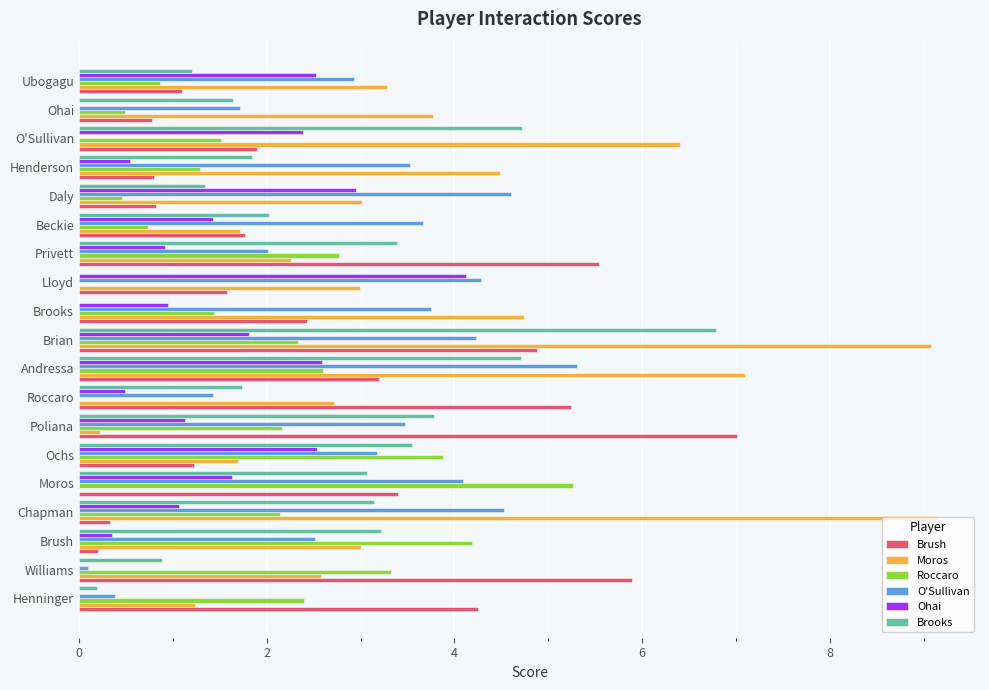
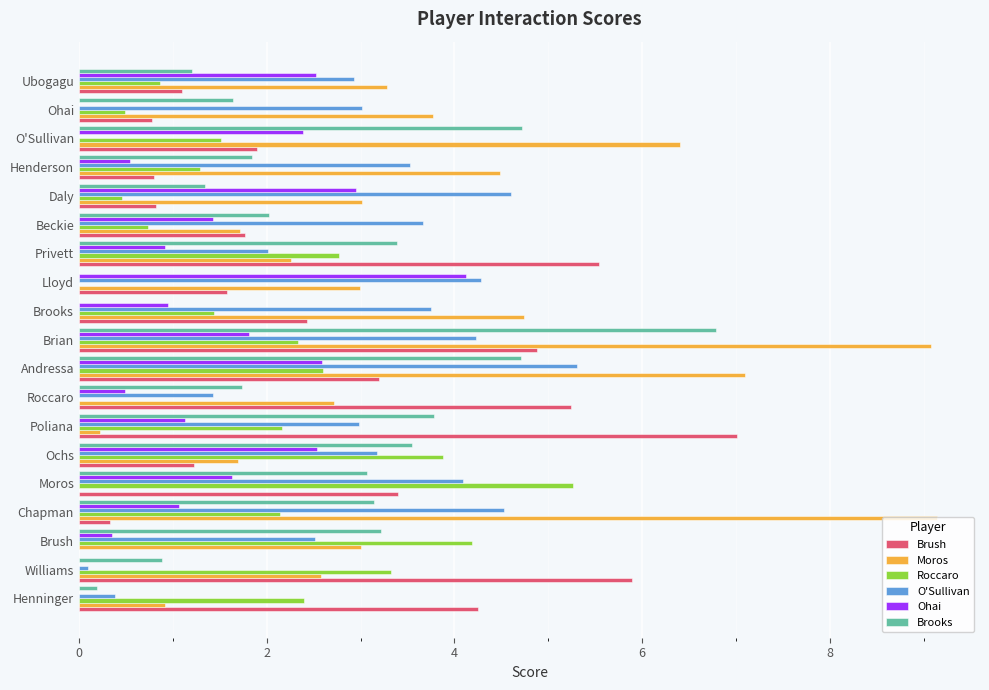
  {
    "Brush": {
      "Ubogagu": 1.1,
      "Ohai": 0.8,
      "O'Sullivan": 1.9,
      "Henderson": 0.8,
      "Daly": 0.8,
      "Beckie": 1.8,
      "Privett": 5.5,
      "Lloyd": 1.6,
      "Brooks": 2.4,
      "Brian": 4.9,
      "Andressa": 3.2,
      "Roccaro": 5.2,
      "Poliana": 7.0,
      "Ochs": 1.2,
      "Moros": 3.4,
      "Chapman": 0.3,
-     "Brush": 0.2,
+     "Brush": 0.0,
      "Williams": 5.9,
      "Henninger": 4.3
    },
    "Moros": {
      "Ubogagu": 3.3,
      "Ohai": 3.8,
      "O'Sullivan": 6.4,
      "Henderson": 4.5,
      "Daly": 3.0,
      "Beckie": 1.7,
      "Privett": 2.3,
      "Lloyd": 3.0,
      "Brooks": 4.7,
      "Brian": 9.1,
      "Andressa": 7.1,
      "Roccaro": 2.7,
      "Poliana": 0.2,
      "Ochs": 1.7,
      "Moros": 0.0,
      "Brush": 3.0,
      "Williams": 2.6,
-     "Henninger": 1.2
+     "Henninger": 0.9
    },
    "Roccaro": {
      "Ubogagu": 0.9,
      "Ohai": 0.5,
      "O'Sullivan": 1.5,
      "Henderson": 1.3,
      "Daly": 0.5,
      "Beckie": 0.7,
      "Privett": 2.8,
      "Lloyd": 0.0,
      "Brooks": 1.4,
      "Brian": 2.3,
      "Andressa": 2.6,
      "Roccaro": 0.0,
      "Poliana": 2.2,
      "Ochs": 3.9,
      "Moros": 5.3,
      "Chapman": 2.1,
      "Brush": 4.2,
      "Williams": 3.3,
      "Henninger": 2.4
    },
    "O'Sullivan": {
      "Ubogagu": 2.9,
-     "Ohai": 1.7,
+     "Ohai": 3.0,
      "O'Sullivan": 0.0,
      "Henderson": 3.5,
      "Daly": 4.6,
      "Beckie": 3.7,
      "Privett": 2.0,
      "Lloyd": 4.3,
      "Brooks": 3.8,
      "Brian": 4.2,
      "Andressa": 5.3,
      "Roccaro": 1.4,
-     "Poliana": 3.5,
+     "Poliana": 3.0,
      "Ochs": 3.2,
      "Moros": 4.1,
      "Chapman": 4.5,
      "Brush": 2.5,
      "Williams": 0.1,
      "Henninger": 0.4
    },
    "Ohai": {
      "Ubogagu": 2.5,
      "Ohai": 0.0,
      "O'Sullivan": 2.4,
      "Henderson": 0.5,
      "Daly": 2.9,
      "Beckie": 1.4,
      "Privett": 0.9,
      "Lloyd": 4.1,
      "Brooks": 1.0,
      "Brian": 1.8,
      "Andressa": 2.6,
      "Roccaro": 0.5,
      "Poliana": 1.1,
      "Ochs": 2.5,
      "Moros": 1.6,
      "Chapman": 1.1,
      "Brush": 0.4,
      "Williams": 0.0,
      "Henninger": 0.0
    },
    "Brooks": {
      "Ubogagu": 1.2,
      "Ohai": 1.6,
      "O'Sullivan": 4.7,
      "Henderson": 1.8,
      "Daly": 1.3,
      "Beckie": 2.0,
      "Privett": 3.4,
      "Lloyd": 0.0,
      "Brooks": 0.0,
      "Brian": 6.8,
      "Andressa": 4.7,
      "Roccaro": 1.7,
      "Poliana": 3.8,
      "Ochs": 3.6,
      "Moros": 3.1,
      "Chapman": 3.1,
      "Brush": 3.2,
      "Williams": 0.9,
      "Henninger": 0.2
    }
  }
